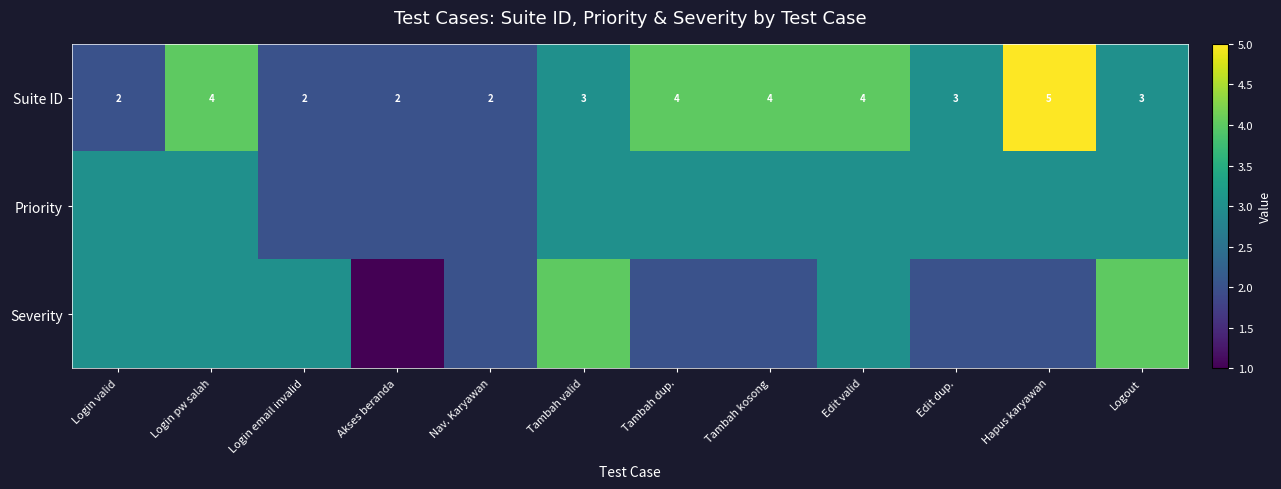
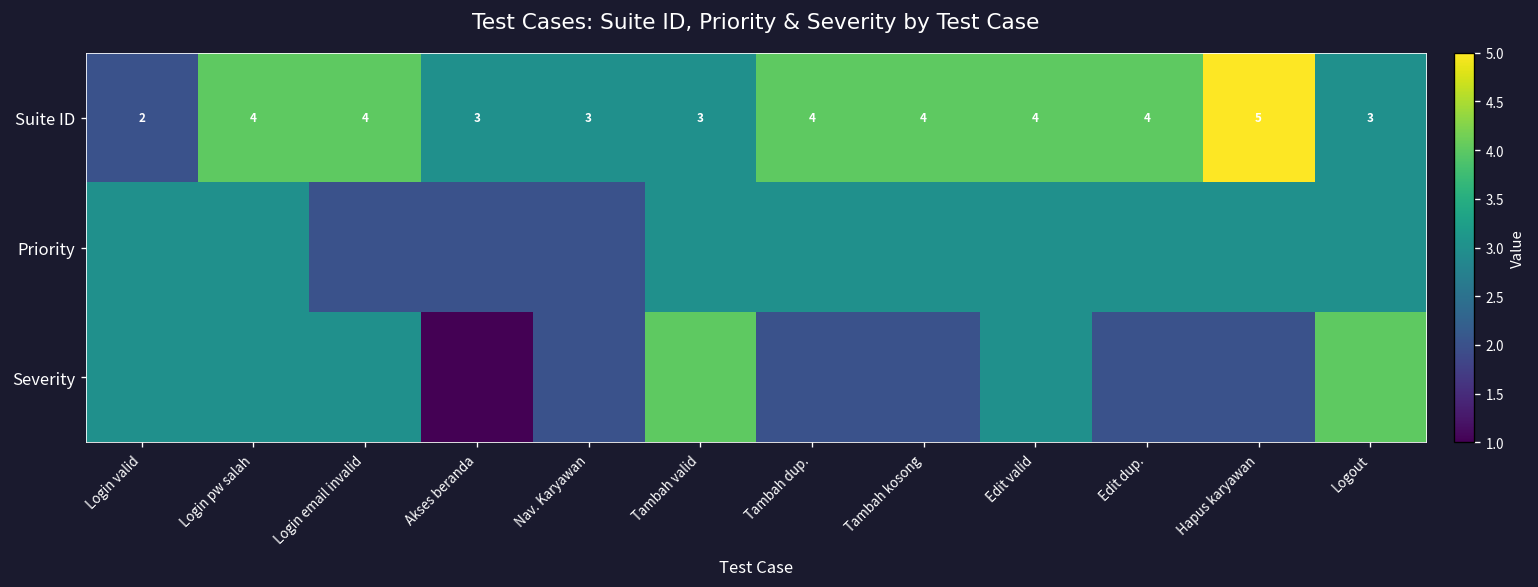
  {
    "Suite ID": {
      "Login valid": 2,
      "Login pw salah": 4,
-     "Login email invalid": 2,
-     "Akses beranda": 2,
-     "Nav. Karyawan": 2,
+     "Login email invalid": 4,
+     "Akses beranda": 3,
+     "Nav. Karyawan": 3,
      "Tambah valid": 3,
      "Tambah dup.": 4,
      "Tambah kosong": 4,
      "Edit valid": 4,
-     "Edit dup.": 3,
+     "Edit dup.": 4,
      "Hapus karyawan": 5,
      "Logout": 3
    }
  }
